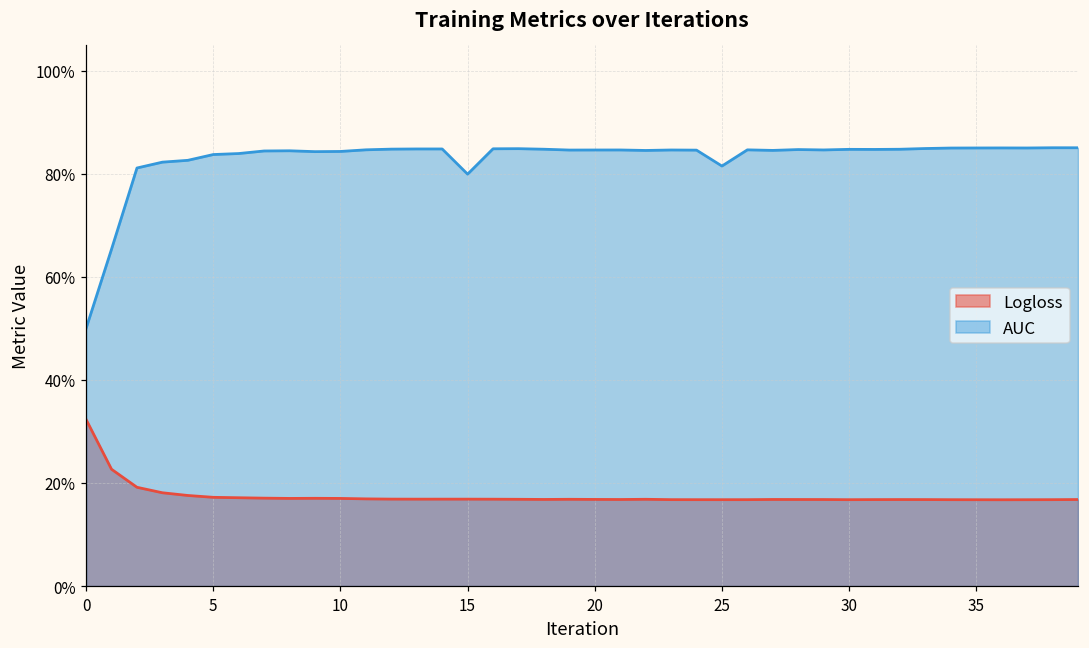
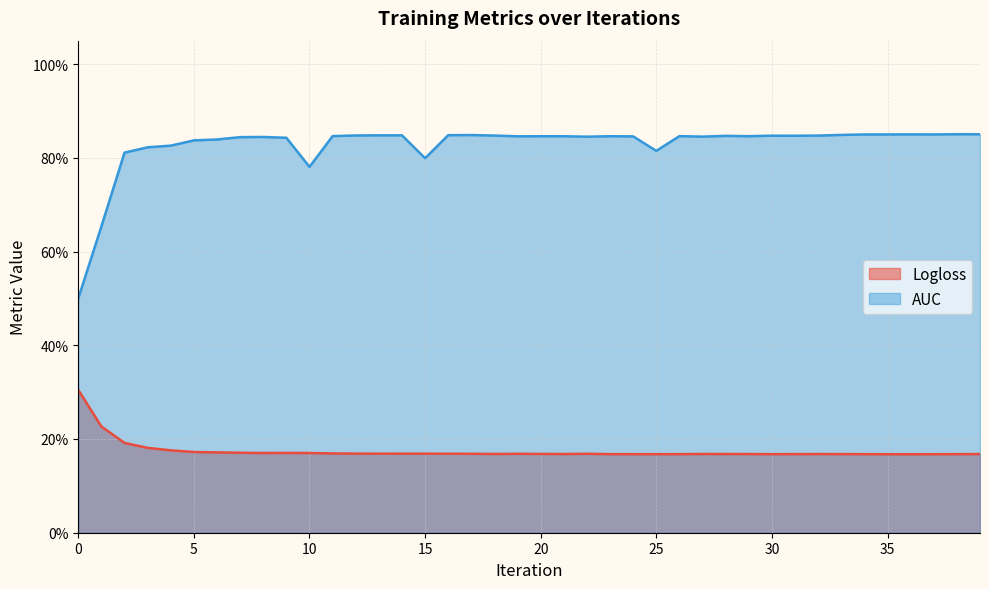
  {
    "Logloss": {
-     "0": "32%",
+     "0": "30%",
      "5": "17%",
      "10": "17%",
      "15": "17%",
      "20": "17%",
      "25": "17%",
      "30": "17%",
      "35": "17%"
    },
    "AUC": {
      "0": "50%",
      "5": "84%",
-     "10": "84%",
+     "10": "78%",
      "15": "80%",
      "20": "85%",
      "25": "81%",
      "30": "85%",
      "35": "85%"
    }
  }
